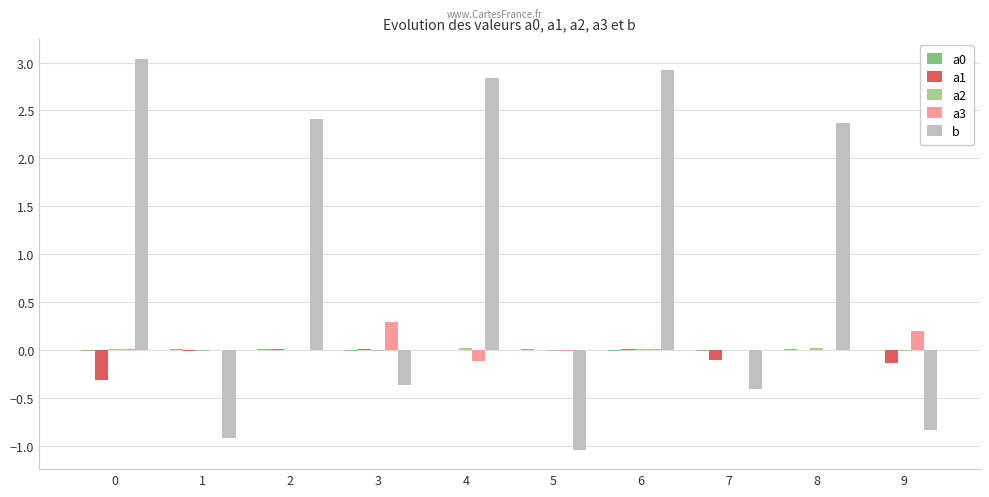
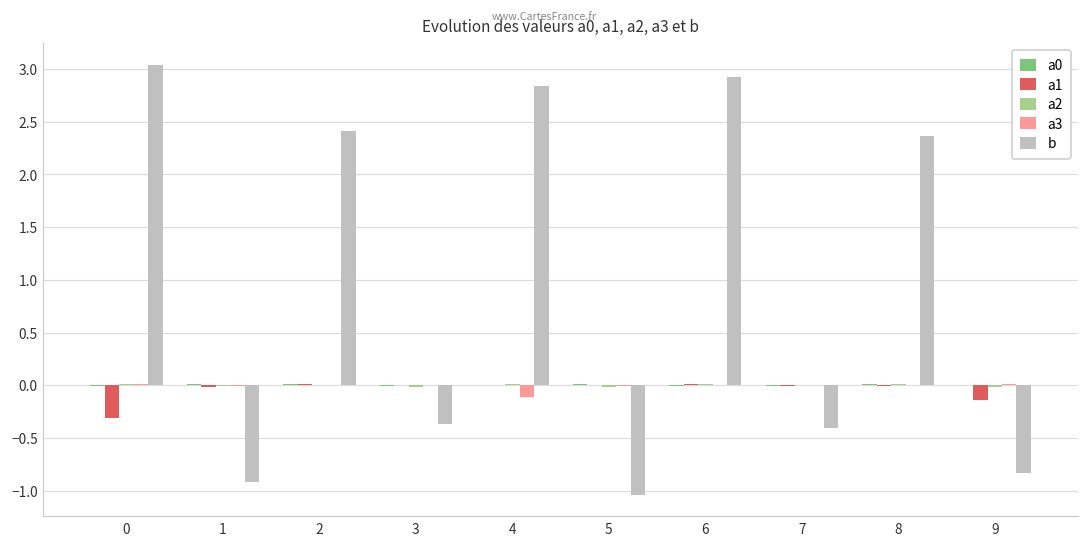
  {
    "a1": {
      "0": -0.3,
-     "7": -0.1,
+     "7": 0.0,
      "9": -0.1
    },
    "a3": {
-     "3": 0.3,
+     "3": 0.0,
      "4": -0.1,
-     "9": 0.2
+     "9": 0.0
    }
  }
